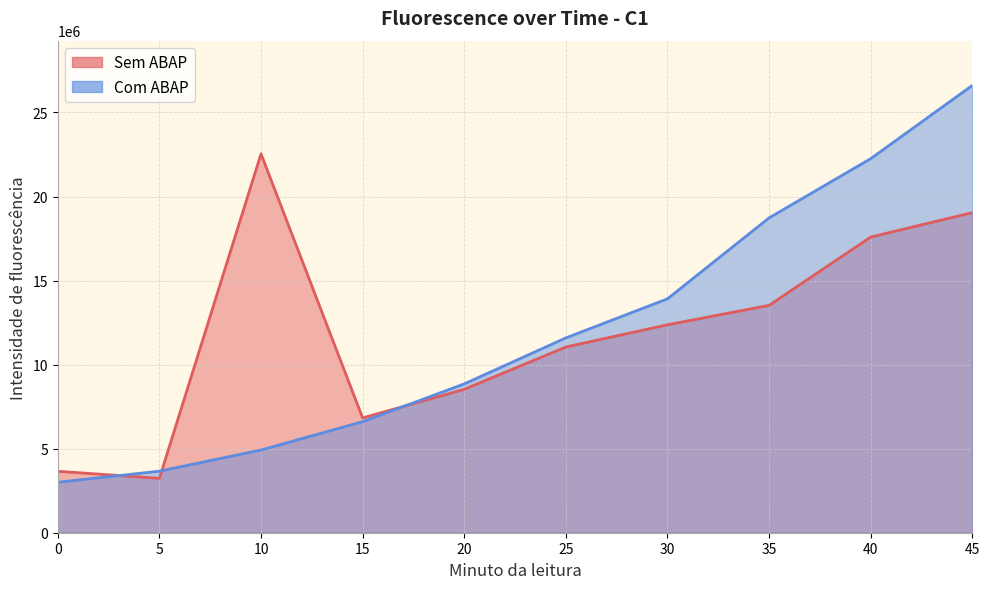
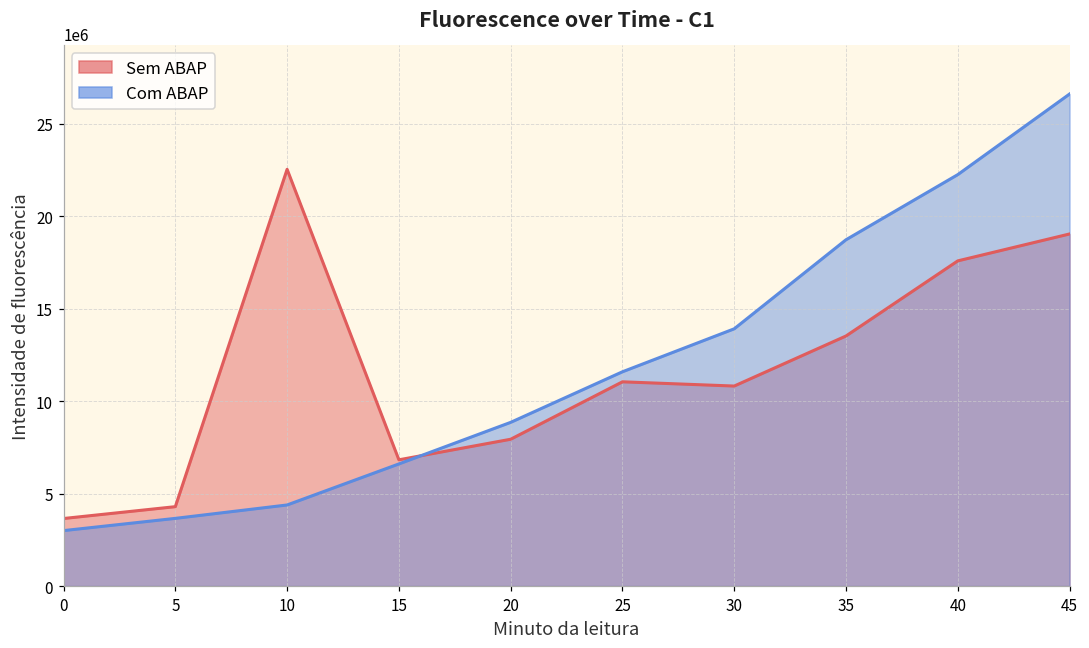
  {
    "Sem ABAP": {
      "0": 3700000,
-     "5": 3200000,
+     "5": 4300000,
      "10": 22500000,
      "15": 6800000,
-     "20": 8500000,
+     "20": 7900000,
      "25": 11000000,
-     "30": 12400000,
+     "30": 10800000,
      "35": 13500000,
      "40": 17600000,
      "45": 19000000
    },
    "Com ABAP": {
      "0": 3000000,
      "5": 3700000,
-     "10": 4900000,
+     "10": 4400000,
      "15": 6600000,
      "20": 8900000,
      "25": 11600000,
      "30": 13900000,
      "35": 18700000,
      "40": 22300000,
      "45": 26600000
    }
  }
